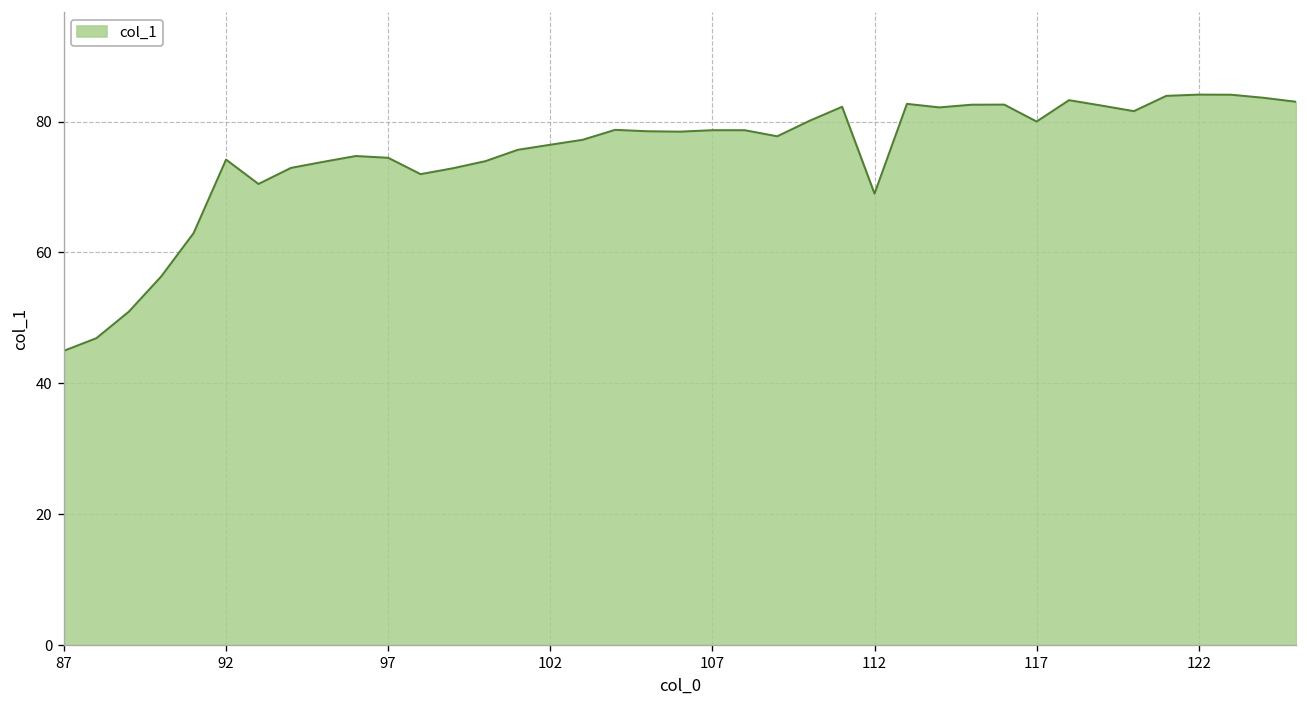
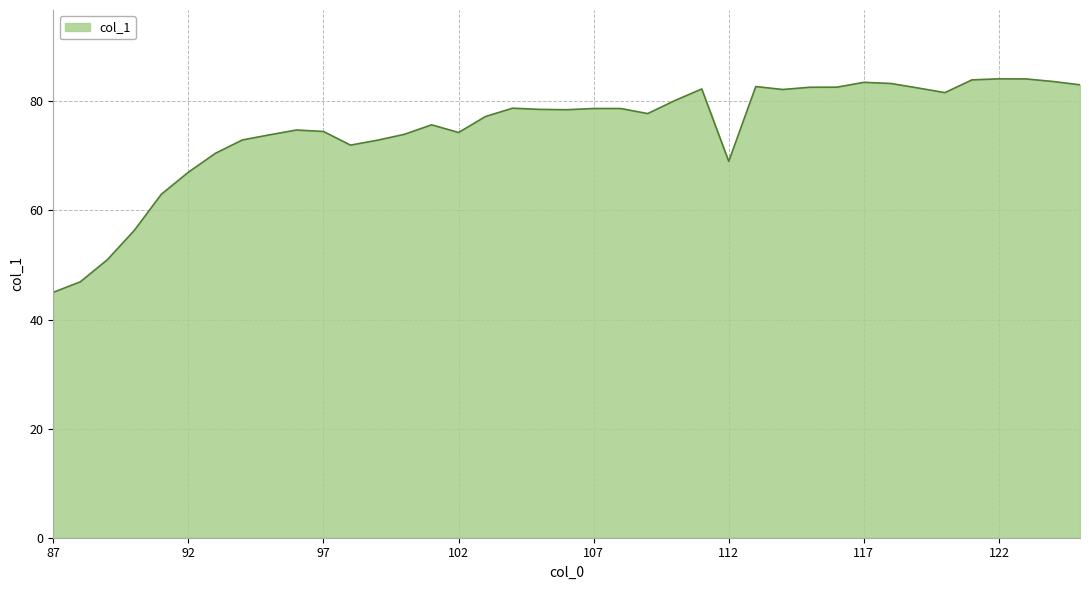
  {
    "87": 45,
-   "92": 74,
+   "92": 67,
    "97": 74,
-   "102": 76,
+   "102": 74,
    "107": 79,
    "112": 69,
-   "117": 80,
+   "117": 83,
    "122": 84
  }
